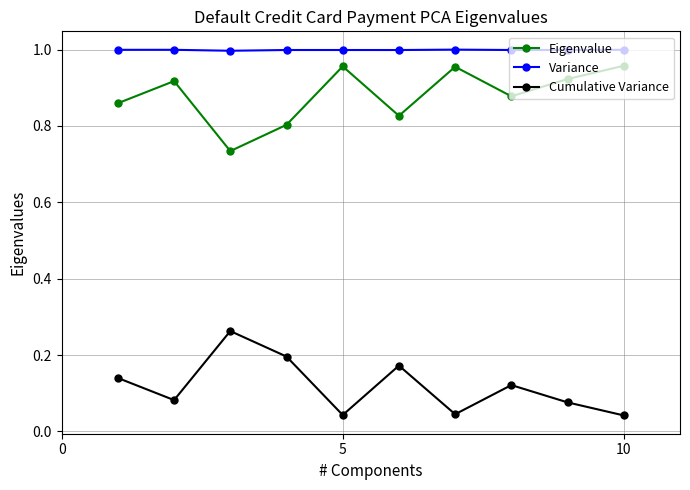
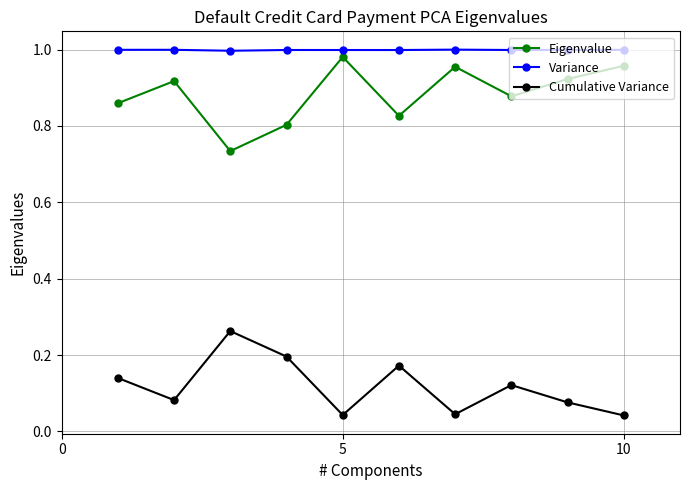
  {
    "Eigenvalue": {
-     "5": 0.96
+     "5": 0.98
    },
    "Variance": {
      "5": 1.00
    },
    "Cumulative Variance": {
      "5": 0.04,
      "10": 0.04
    }
  }
